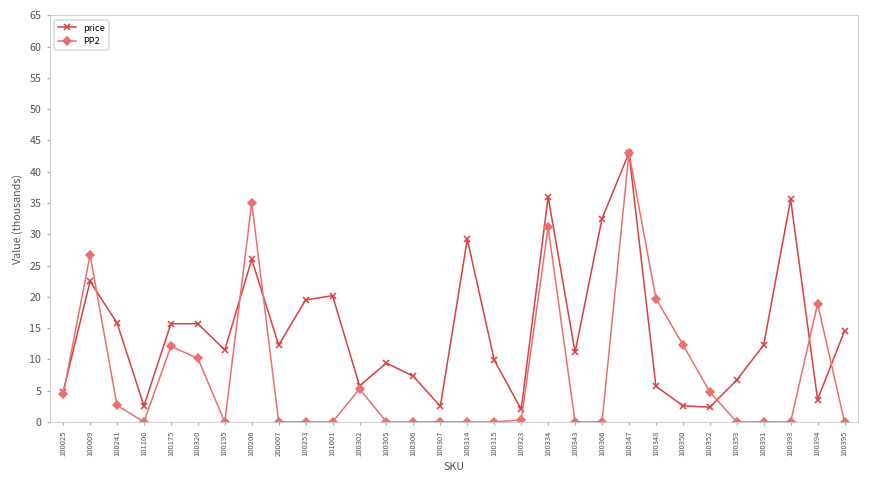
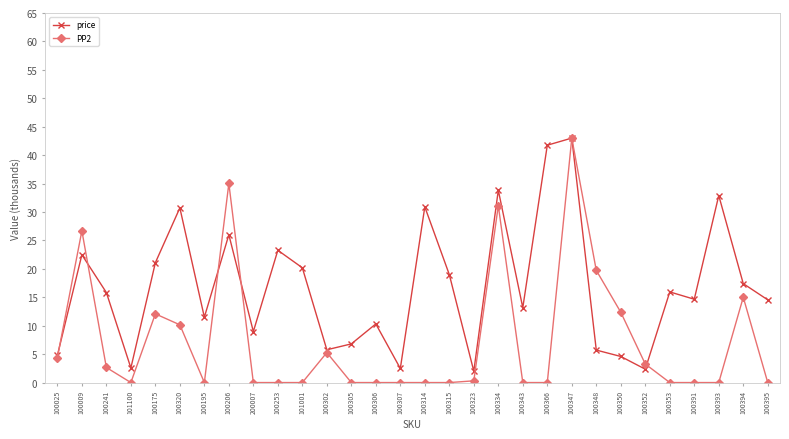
  {
    "price": {
      "100009": 22,
      "100241": 16,
      "101100": 3,
-     "100175": 16,
-     "100320": 16,
+     "100175": 21,
+     "100320": 31,
      "100195": 12,
      "100206": 26,
-     "200007": 12,
-     "100253": 19,
+     "200007": 9,
+     "100253": 23,
      "101001": 20,
      "100302": 6,
-     "100305": 9,
-     "100306": 7,
+     "100305": 7,
+     "100306": 10,
      "100307": 2,
-     "100314": 29,
-     "100315": 10,
+     "100314": 31,
+     "100315": 19,
      "100323": 2,
-     "100334": 36,
-     "100343": 11,
-     "100366": 33,
+     "100334": 34,
+     "100343": 13,
+     "100366": 42,
      "100348": 6,
-     "100350": 3,
+     "100350": 5,
      "100352": 2,
-     "100353": 7,
-     "100391": 12,
-     "100393": 36,
-     "100394": 4,
+     "100353": 16,
+     "100391": 15,
+     "100393": 33,
+     "100394": 17,
      "100395": 15
    },
    "PP2": {
      "100009": 27,
      "100241": 3,
      "101100": 0,
      "100175": 12,
      "100320": 10,
      "100195": 0,
      "100206": 35,
      "200007": 0,
      "100253": 0,
      "101001": 0,
      "100302": 5,
      "100305": 0,
      "100306": 0,
      "100307": 0,
      "100314": 0,
      "100315": 0,
      "100323": 0,
      "100334": 31,
      "100343": 0,
      "100366": 0,
      "100348": 20,
      "100350": 12,
-     "100352": 5,
+     "100352": 3,
      "100353": 0,
      "100391": 0,
      "100393": 0,
-     "100394": 19,
+     "100394": 15,
      "100395": 0
    }
  }
